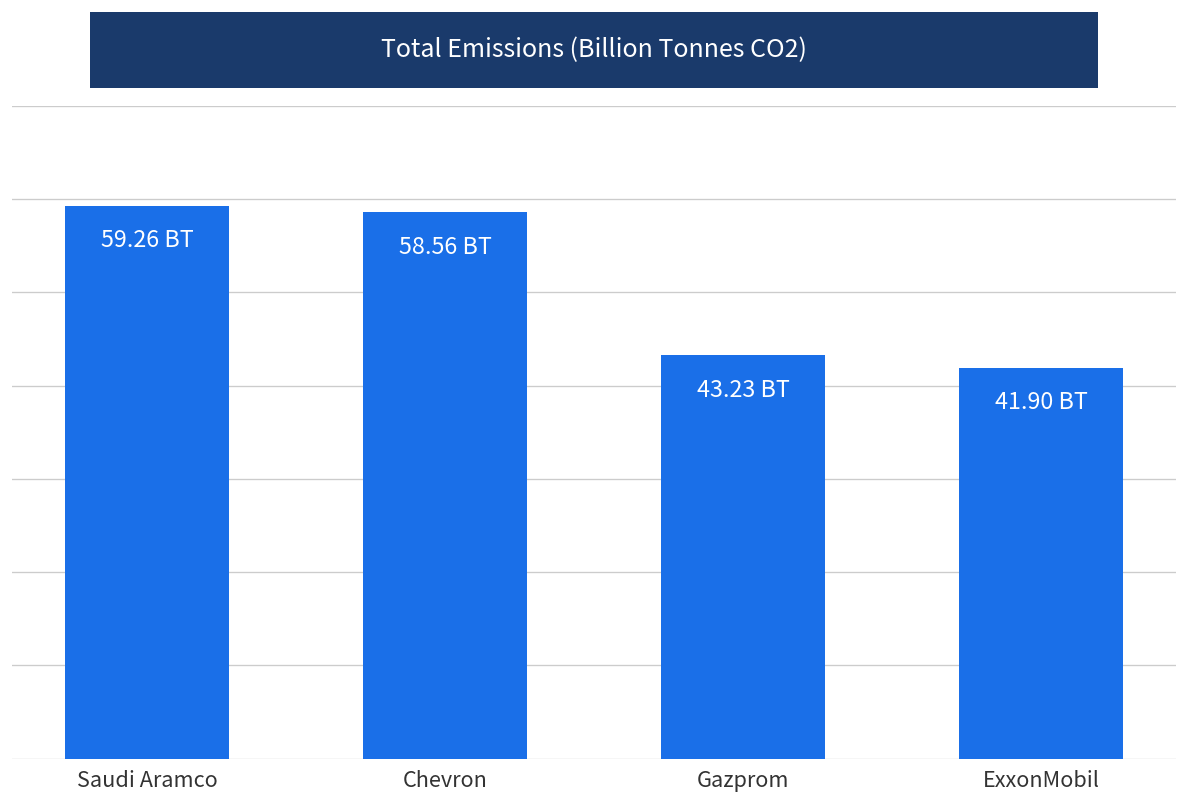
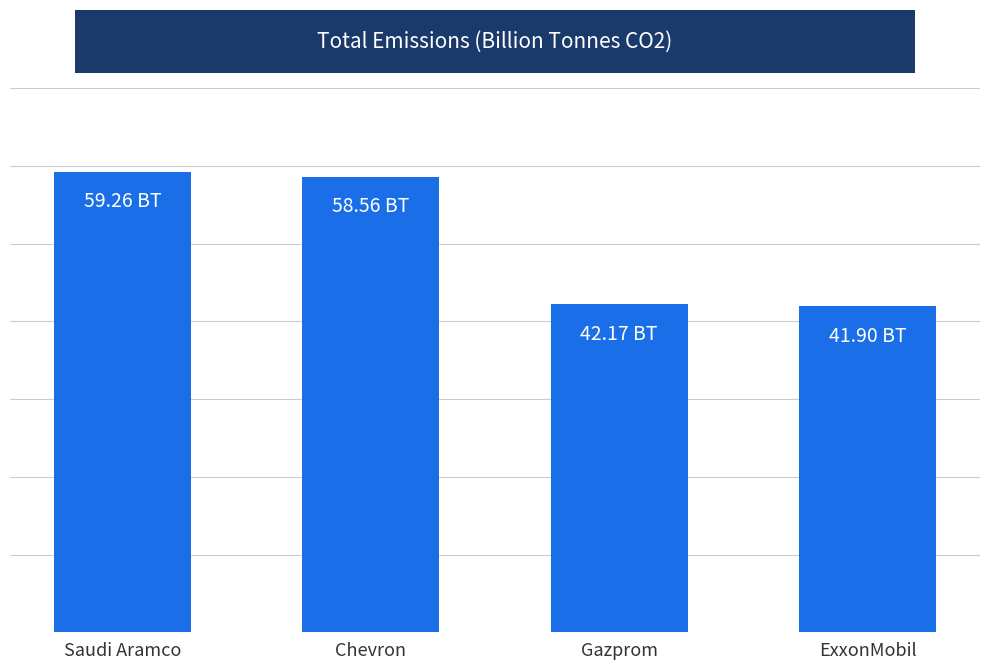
  {
    "Saudi Aramco": 59.26,
    "Chevron": 58.56,
-   "Gazprom": 43.23,
+   "Gazprom": 42.17,
    "ExxonMobil": 41.90
  }
